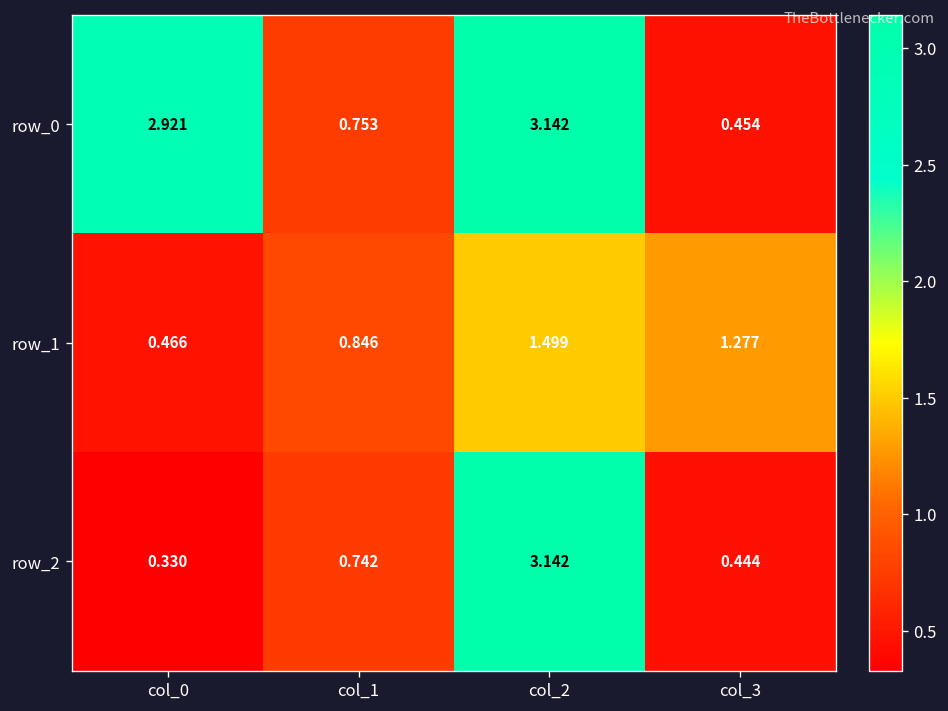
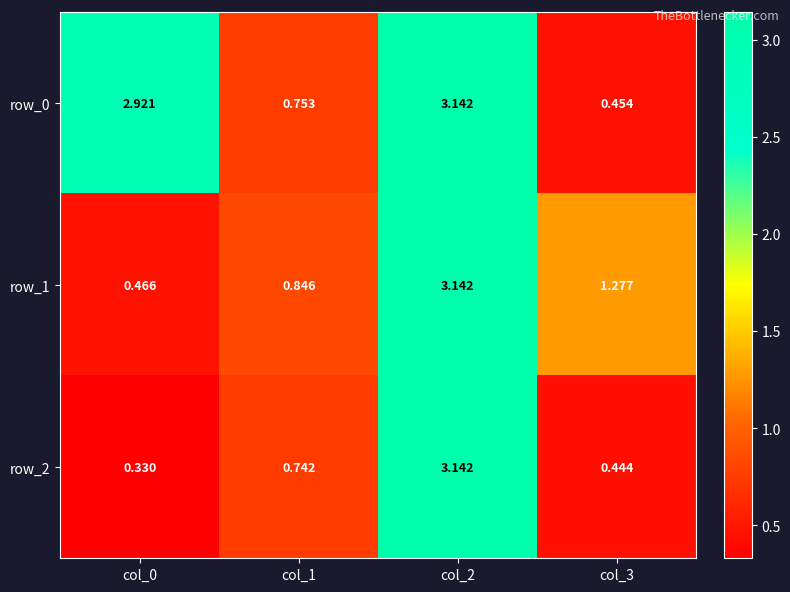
  {
    "row_0": {
      "col_0": 2.921,
      "col_1": 0.753,
      "col_2": 3.142,
      "col_3": 0.454
    },
    "row_1": {
      "col_0": 0.466,
      "col_1": 0.846,
-     "col_2": 1.499,
+     "col_2": 3.142,
      "col_3": 1.277
    },
    "row_2": {
      "col_0": 0.330,
      "col_1": 0.742,
      "col_2": 3.142,
      "col_3": 0.444
    }
  }
